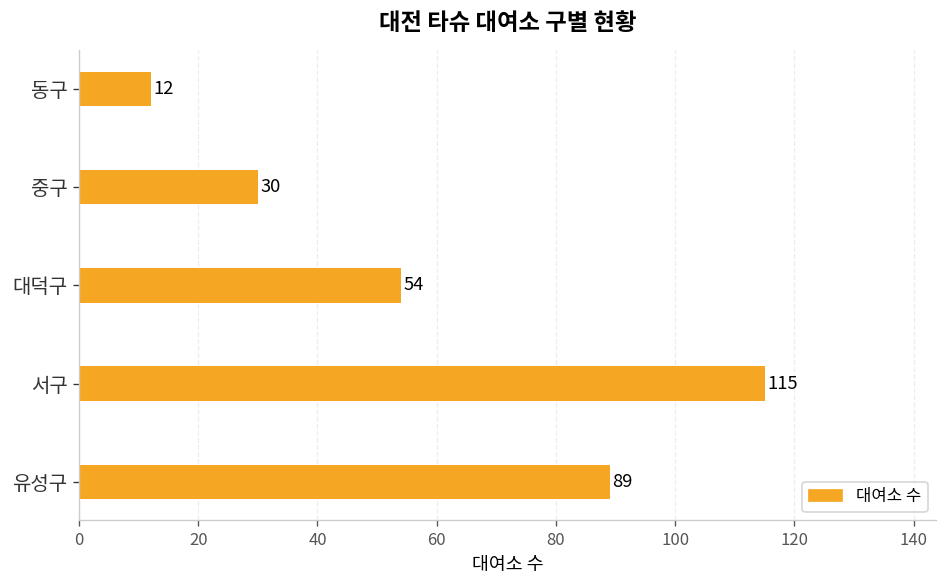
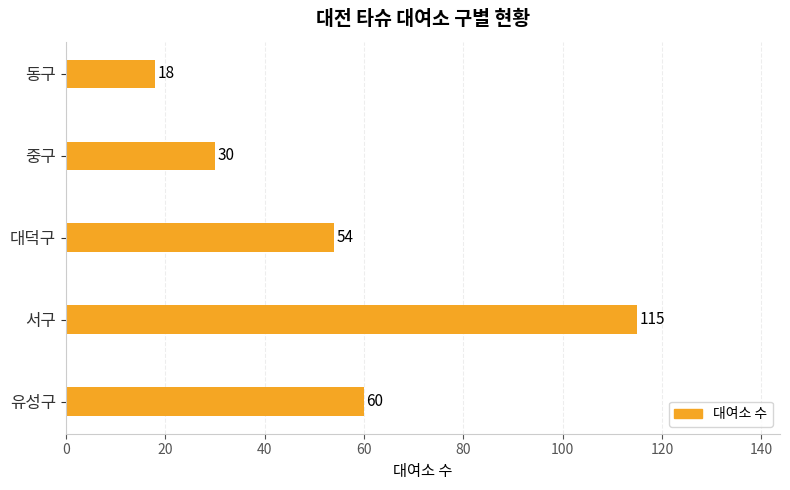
  {
-   "동구": 12,
+   "동구": 18,
    "중구": 30,
    "대덕구": 54,
    "서구": 115,
-   "유성구": 89
+   "유성구": 60
  }
